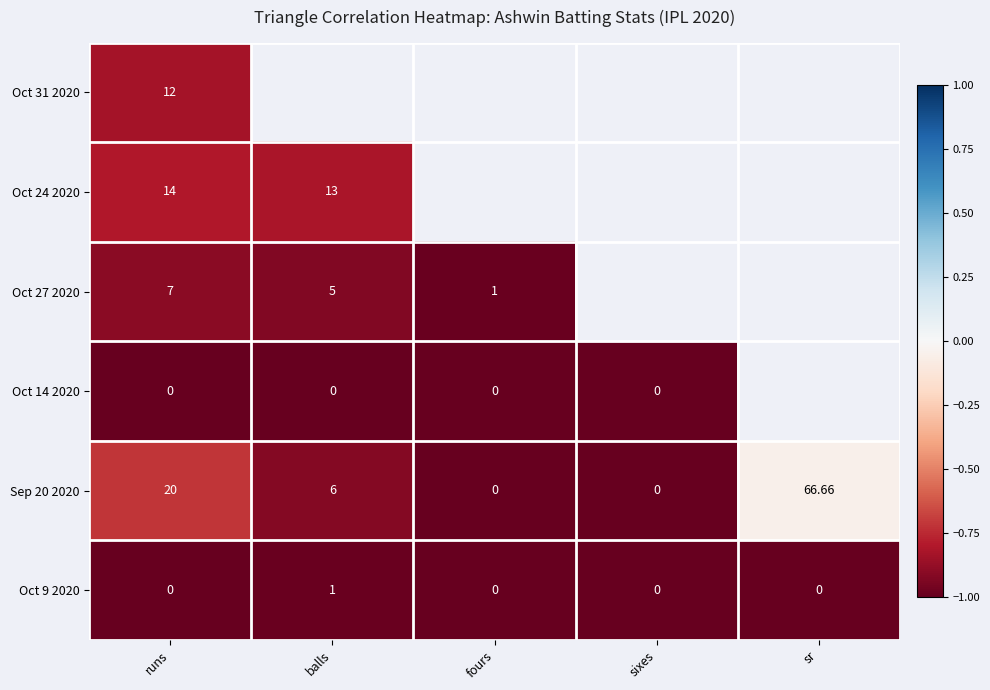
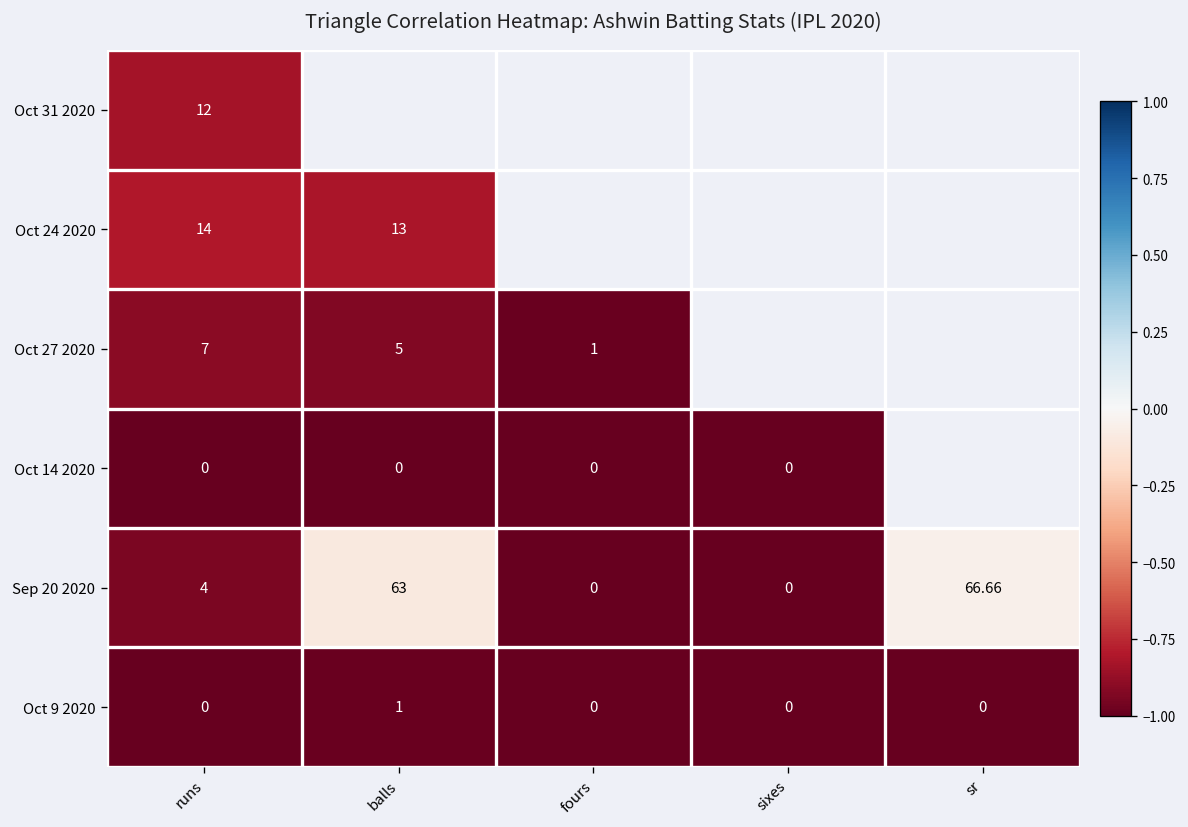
  {
    "Oct 31 2020": {
      "runs": 12
    },
    "Oct 24 2020": {
      "runs": 14,
      "balls": 13
    },
    "Oct 27 2020": {
      "runs": 7,
      "balls": 5,
      "fours": 1
    },
    "Oct 14 2020": {
      "runs": 0,
      "balls": 0,
      "fours": 0,
      "sixes": 0
    },
    "Sep 20 2020": {
-     "runs": 20,
-     "balls": 6,
+     "runs": 4,
+     "balls": 63,
      "fours": 0,
      "sixes": 0,
      "sr": 66.66
    },
    "Oct 9 2020": {
      "runs": 0,
      "balls": 1,
      "fours": 0,
      "sixes": 0,
      "sr": 0
    }
  }
